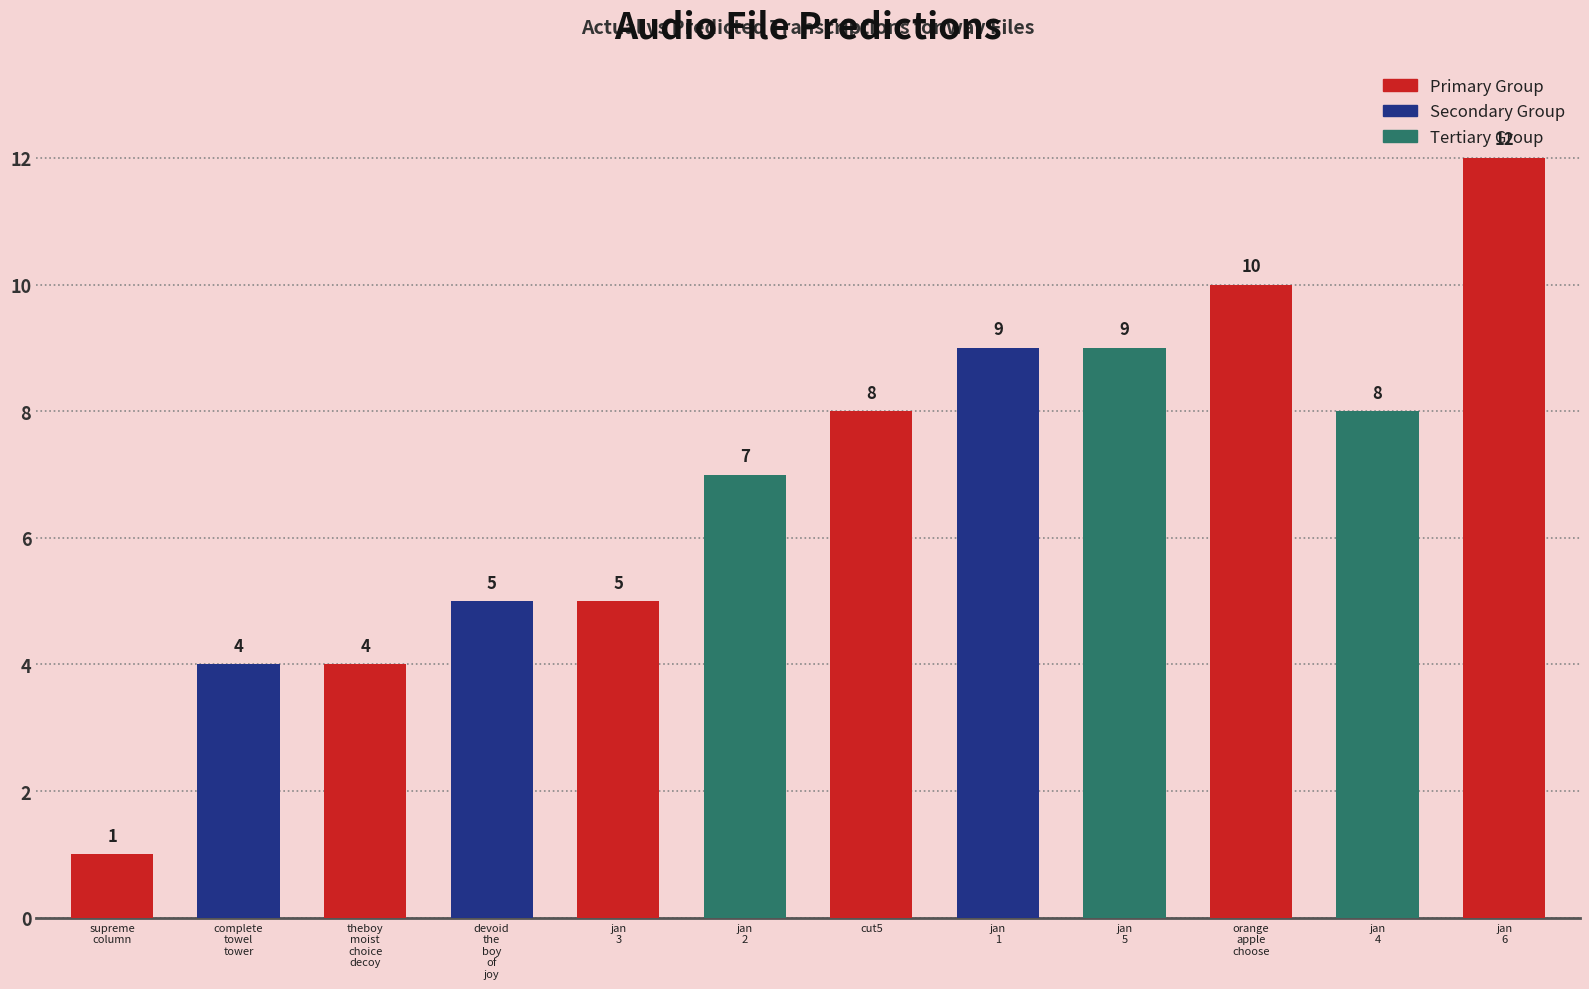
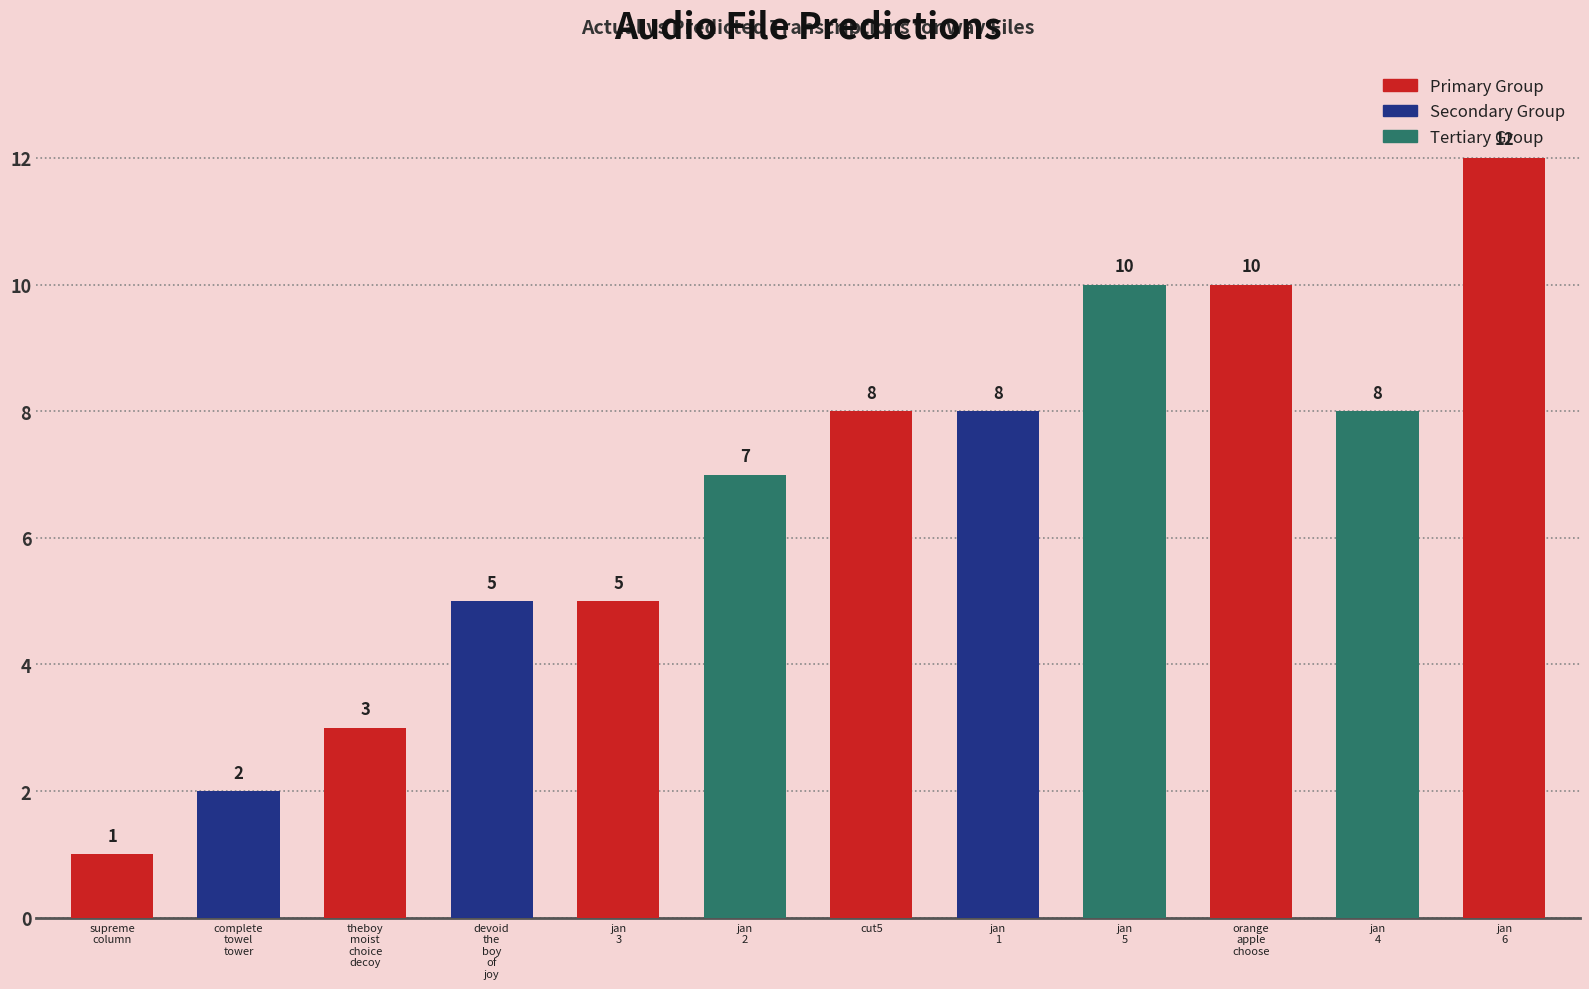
  {
    "supreme column": 1,
-   "complete towel tower": 4,
-   "theboy moist choice decoy": 4,
+   "complete towel tower": 2,
+   "theboy moist choice decoy": 3,
    "devoid the boy of joy": 5,
    "jan 3": 5,
    "jan 2": 7,
    "cut5": 8,
-   "jan 1": 9,
-   "jan 5": 9,
+   "jan 1": 8,
+   "jan 5": 10,
    "orange apple choose": 10,
    "jan 4": 8,
    "jan 6": 12
  }
